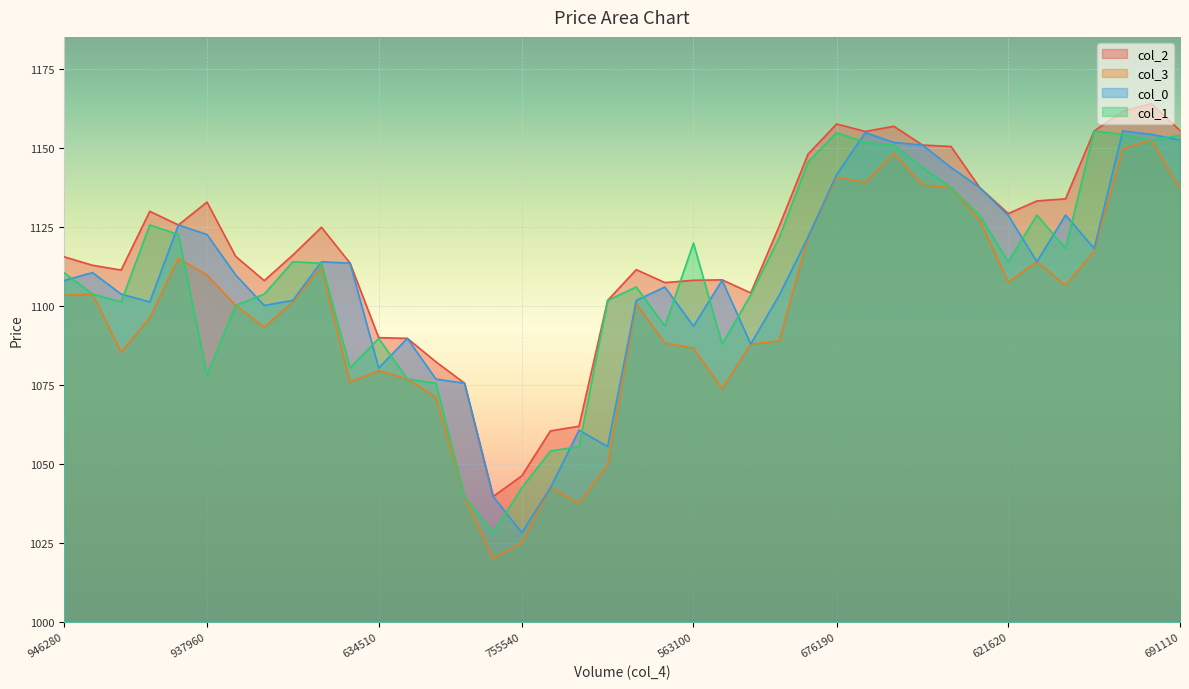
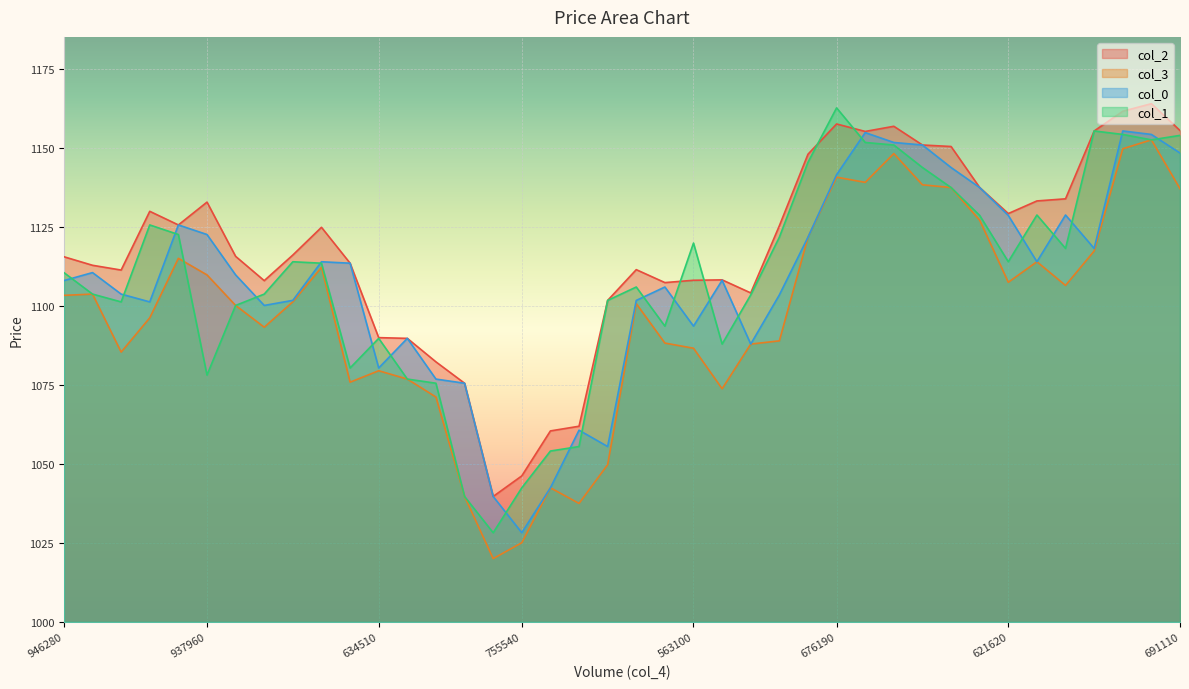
  {
    "col_0": {
      "946280": 1108,
      "937960": 1123,
      "634510": 1080,
      "755540": 1028,
      "563100": 1094,
-     "691110": 1152
+     "691110": 1148
    },
    "col_1": {
      "946280": 1110,
      "937960": 1078,
      "755540": 1042,
      "563100": 1120,
-     "676190": 1155,
+     "676190": 1163,
      "621620": 1114,
      "691110": 1154
    }
  }
